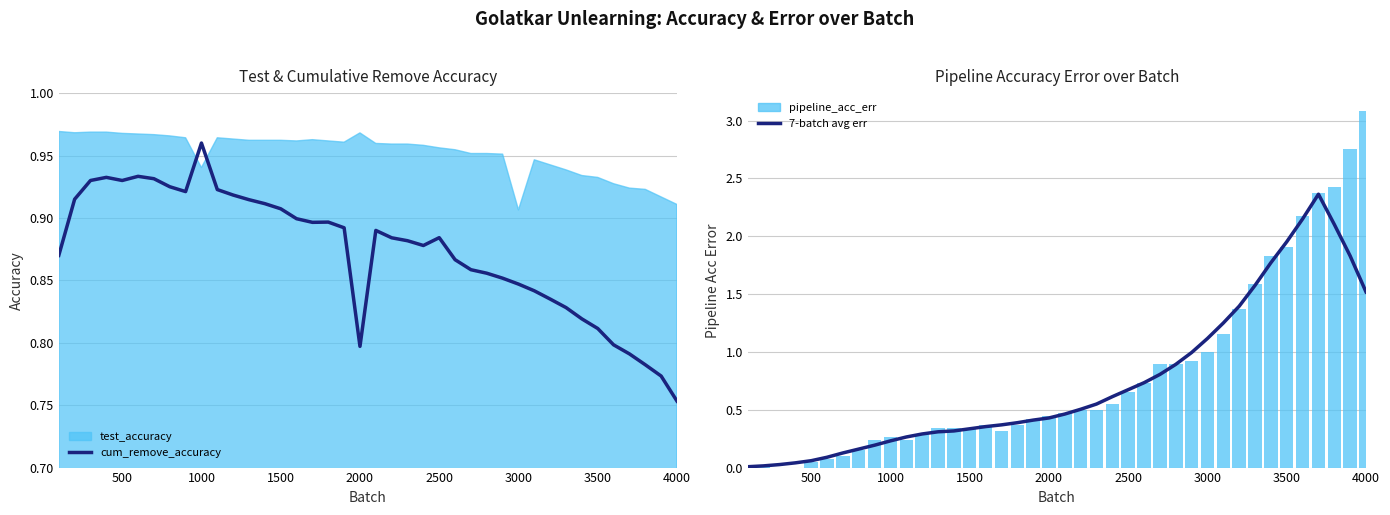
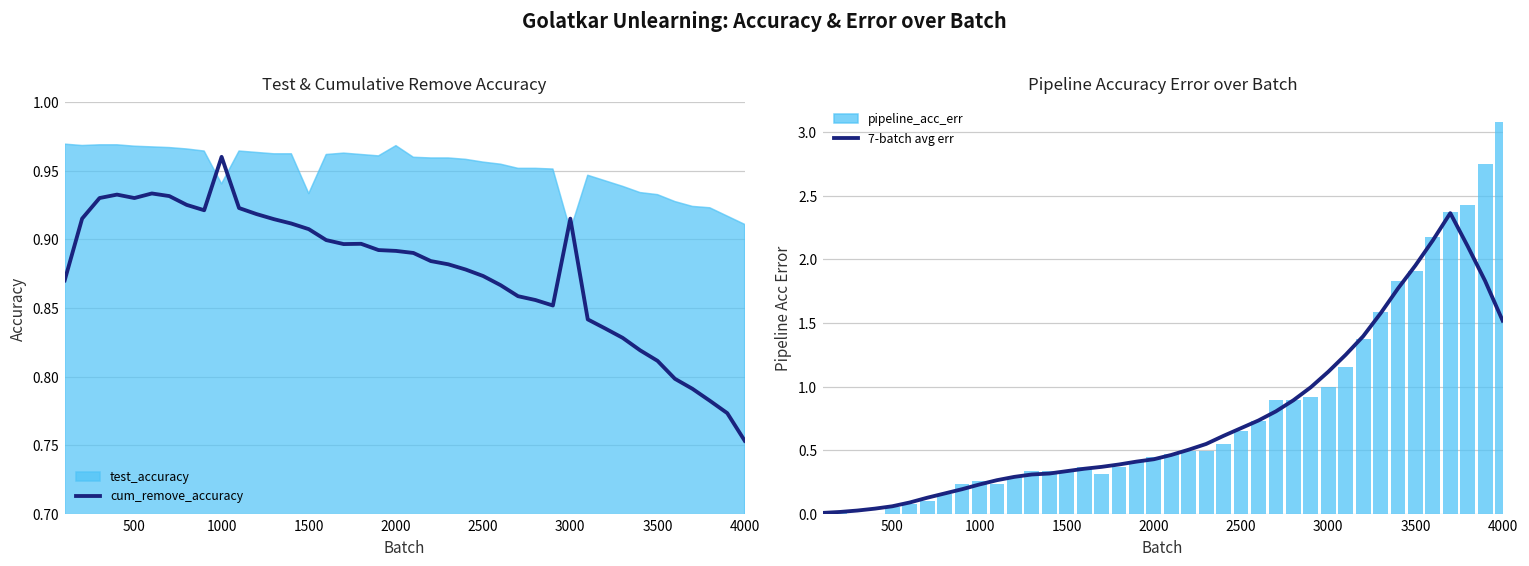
  {
    "Test & Cumulative Remove Accuracy": {
      "cum_remove_accuracy": {
        "500": 0.930,
        "1000": 0.960,
        "1500": 0.907,
-       "2000": 0.797,
-       "2500": 0.884,
-       "3000": 0.847,
+       "2000": 0.892,
+       "2500": 0.873,
+       "3000": 0.915,
        "3500": 0.811,
        "4000": 0.753
      },
      "test_accuracy": {
        "500": 0.968,
        "1000": 0.940,
-       "1500": 0.962,
+       "1500": 0.933,
        "2000": 0.968,
        "2500": 0.956,
        "3000": 0.906,
        "3500": 0.932,
        "4000": 0.911
      }
    },
    "Pipeline Accuracy Error over Batch": {
      "7-batch avg err": {
        "500": 0.06,
        "1000": 0.23,
        "1500": 0.34,
        "2000": 0.43,
        "2500": 0.67,
        "3000": 1.12,
        "3500": 1.95,
        "4000": 1.52
      },
      "pipeline_acc_err": {
        "500": 0.05,
        "1000": 0.26,
        "1500": 0.34,
        "2000": 0.44,
        "2500": 0.65,
        "3000": 1.00,
        "3500": 1.91,
        "4000": 3.08
      }
    }
  }
